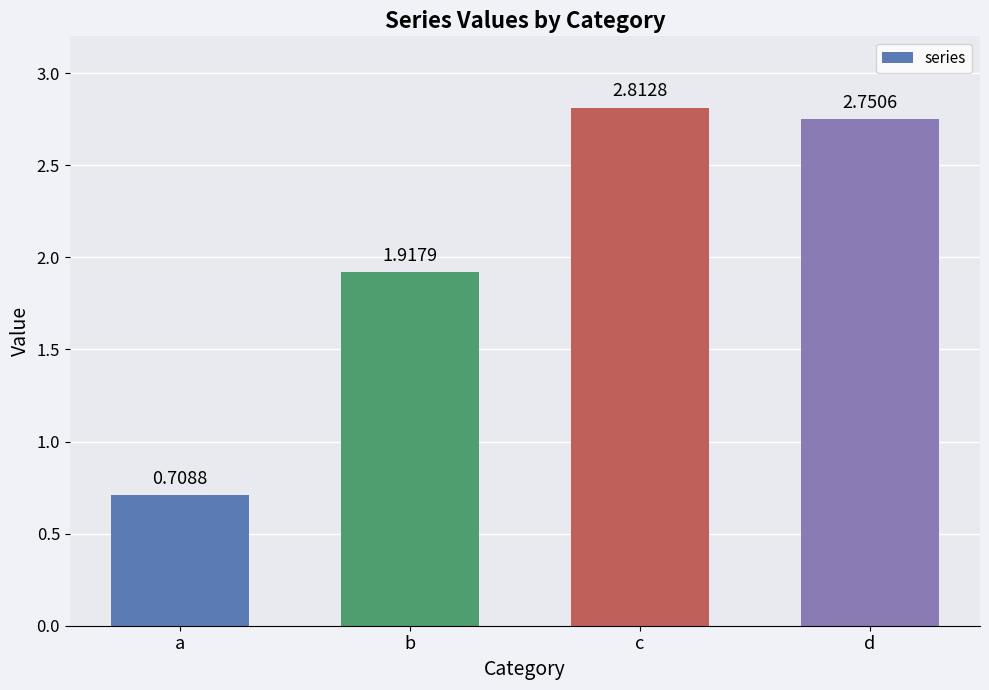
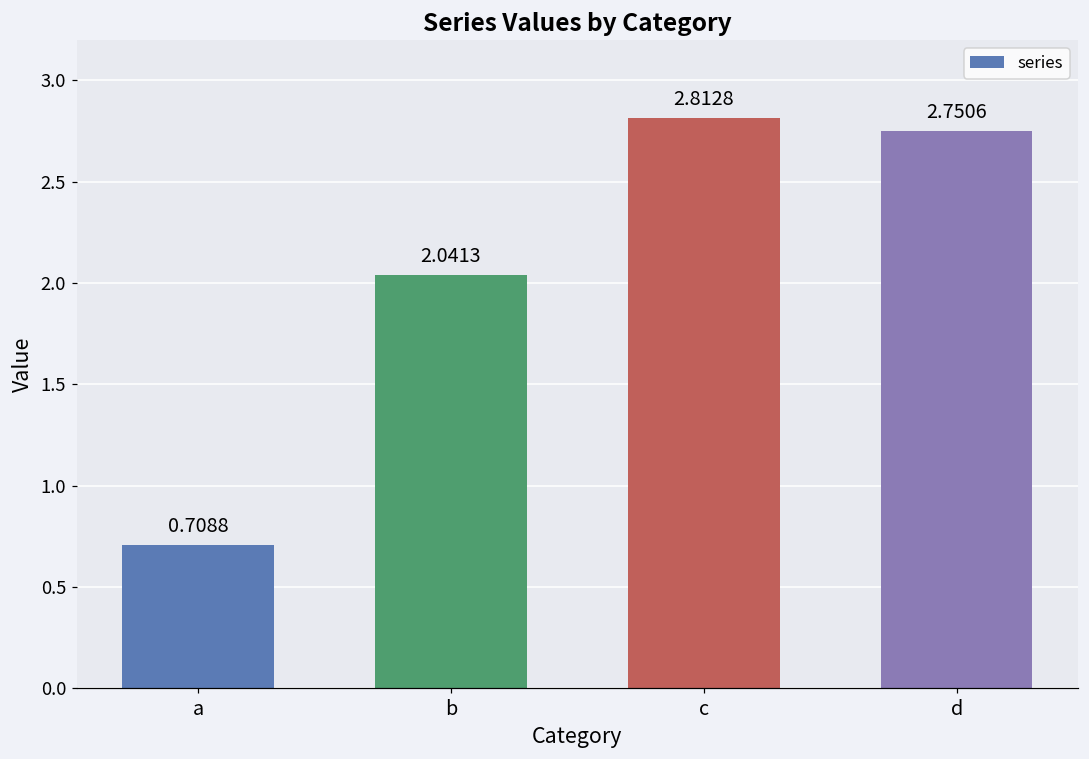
  {
    "a": 0.7088,
-   "b": 1.9179,
+   "b": 2.0413,
    "c": 2.8128,
    "d": 2.7506
  }
